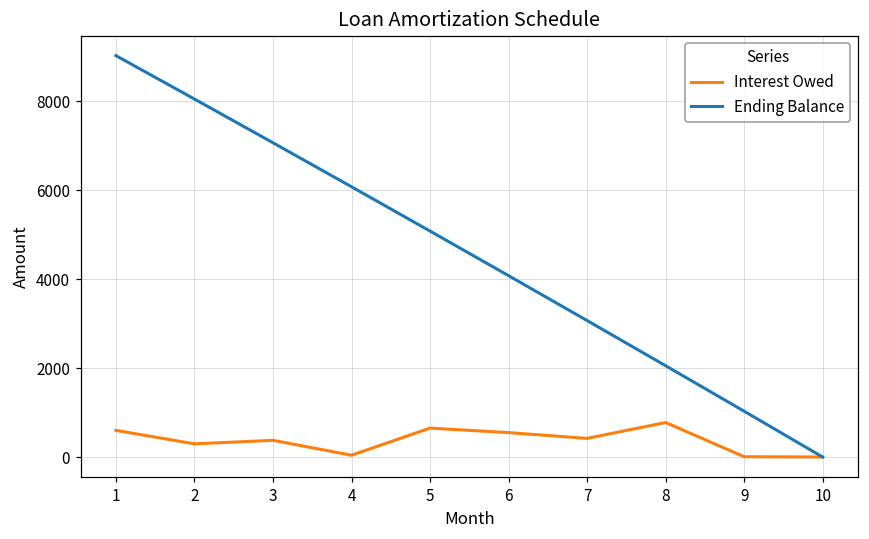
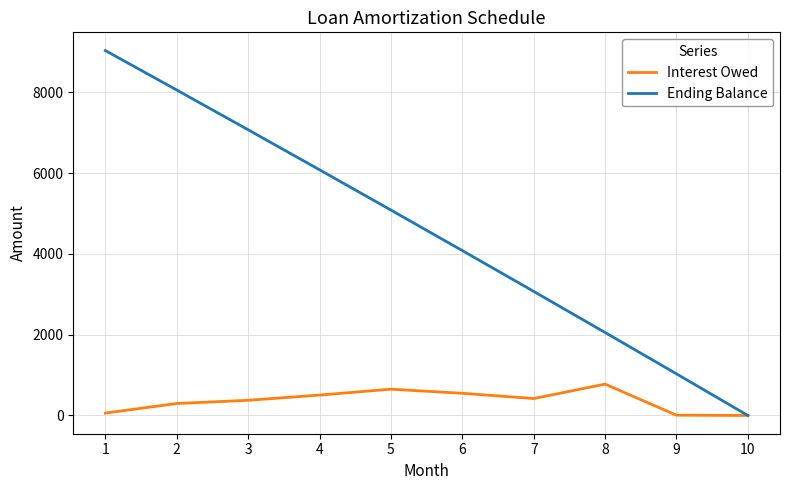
  {
    "Interest Owed": {
-     "1": 600,
+     "1": 100,
      "2": 300,
      "3": 400,
-     "4": 0,
+     "4": 500,
      "5": 700,
      "6": 500,
      "7": 400,
      "8": 800,
      "9": 0
    },
    "Ending Balance": {
      "1": 9000,
      "2": 8100,
      "3": 7100,
      "4": 6100,
      "5": 5100,
      "6": 4100,
      "7": 3100,
      "8": 2100,
      "9": 1000
    }
  }
